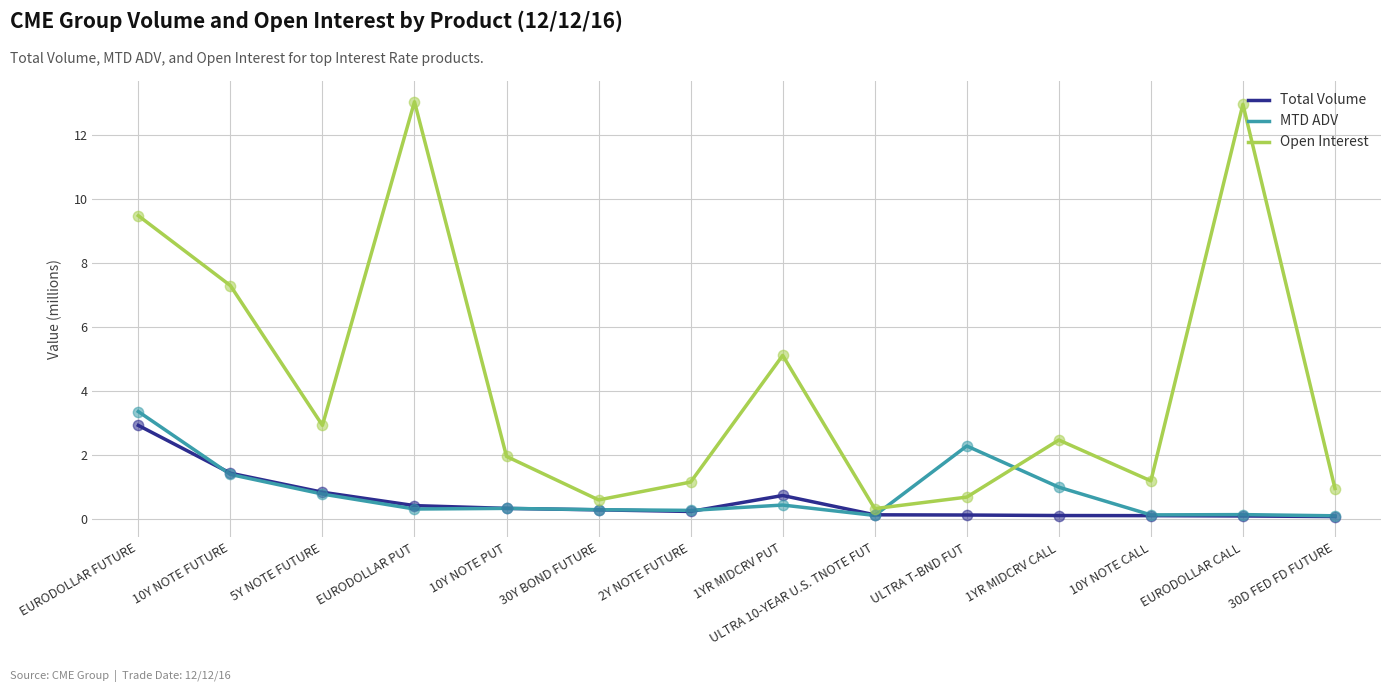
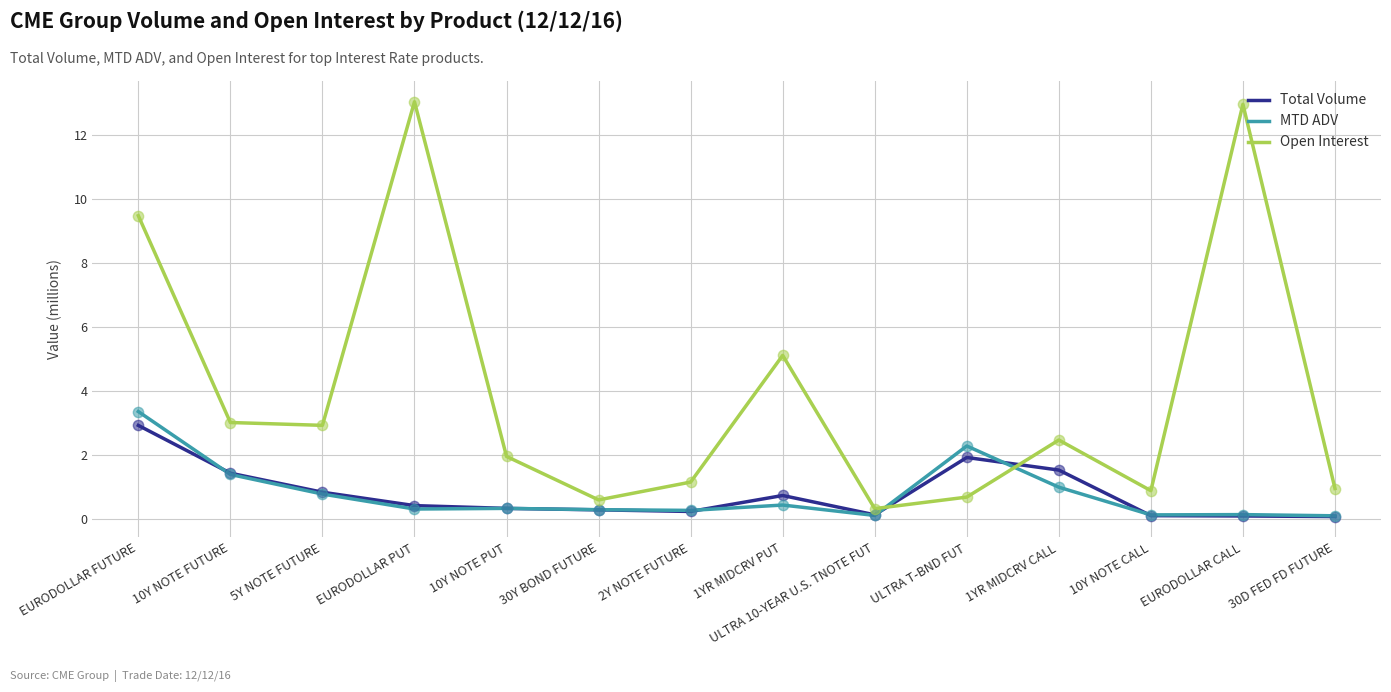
  {
    "Total Volume": {
      "EURODOLLAR FUTURE": 2.9,
      "EURODOLLAR PUT": 0.4,
      "1YR MIDCRV PUT": 0.7,
-     "ULTRA T-BND FUT": 0.1,
-     "1YR MIDCRV CALL": 0.1
+     "ULTRA T-BND FUT": 1.9,
+     "1YR MIDCRV CALL": 1.5
    },
    "MTD ADV": {
      "EURODOLLAR FUTURE": 3.4,
      "EURODOLLAR PUT": 0.3,
      "1YR MIDCRV PUT": 0.4,
      "ULTRA T-BND FUT": 2.3,
      "1YR MIDCRV CALL": 1.0
    },
    "Open Interest": {
      "EURODOLLAR FUTURE": 9.5,
-     "10Y NOTE FUTURE": 7.3,
+     "10Y NOTE FUTURE": 3.0,
      "5Y NOTE FUTURE": 2.9,
      "EURODOLLAR PUT": 13.1,
      "10Y NOTE PUT": 1.9,
      "30Y BOND FUTURE": 0.6,
      "2Y NOTE FUTURE": 1.1,
      "1YR MIDCRV PUT": 5.1,
      "ULTRA 10-YEAR U.S. TNOTE FUT": 0.3,
      "ULTRA T-BND FUT": 0.7,
      "1YR MIDCRV CALL": 2.5,
-     "10Y NOTE CALL": 1.2,
+     "10Y NOTE CALL": 0.9,
      "EURODOLLAR CALL": 13.0,
      "30D FED FD FUTURE": 0.9
    }
  }
